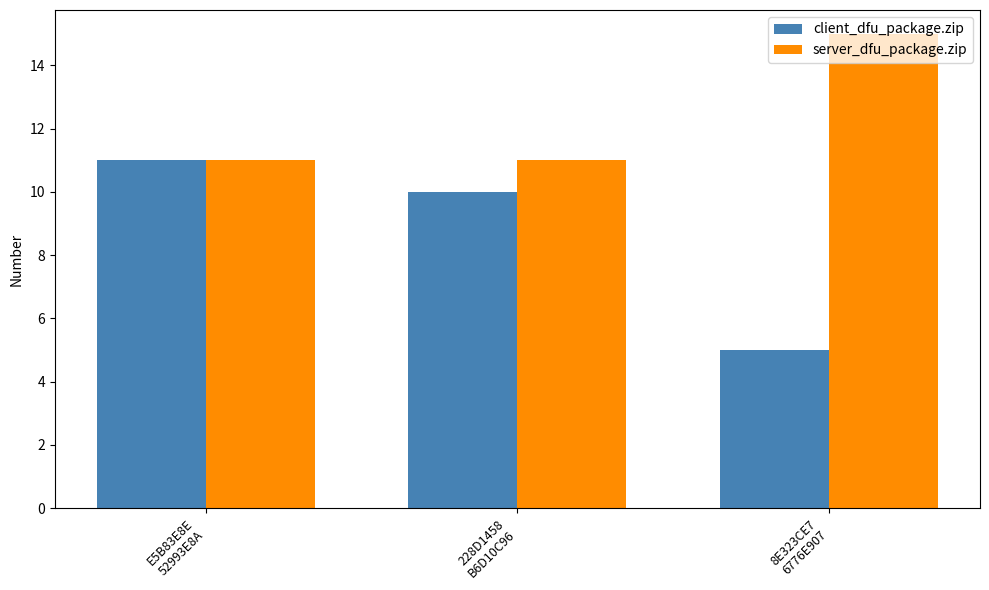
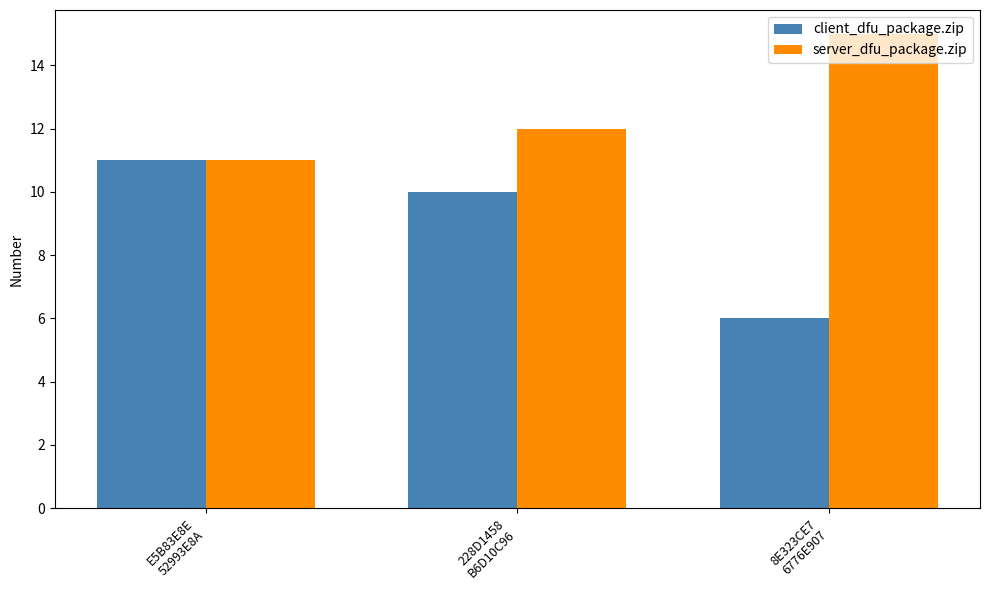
  {
    "client_dfu_package.zip": {
      "E5B83E8E 52993E8A": 11,
      "228D1458 B6D10C96": 10,
-     "8E323CE7 6776E907": 5
+     "8E323CE7 6776E907": 6
    },
    "server_dfu_package.zip": {
      "E5B83E8E 52993E8A": 11,
-     "228D1458 B6D10C96": 11
+     "228D1458 B6D10C96": 12
    }
  }
